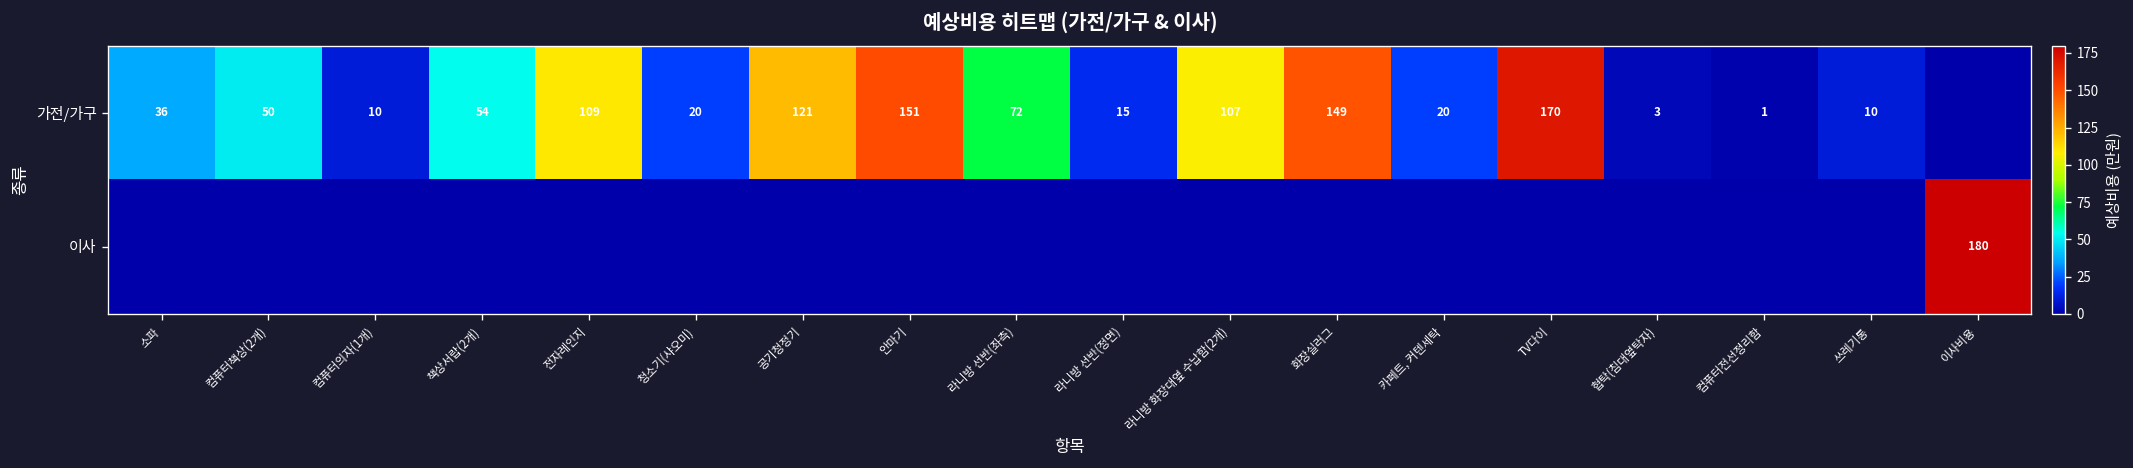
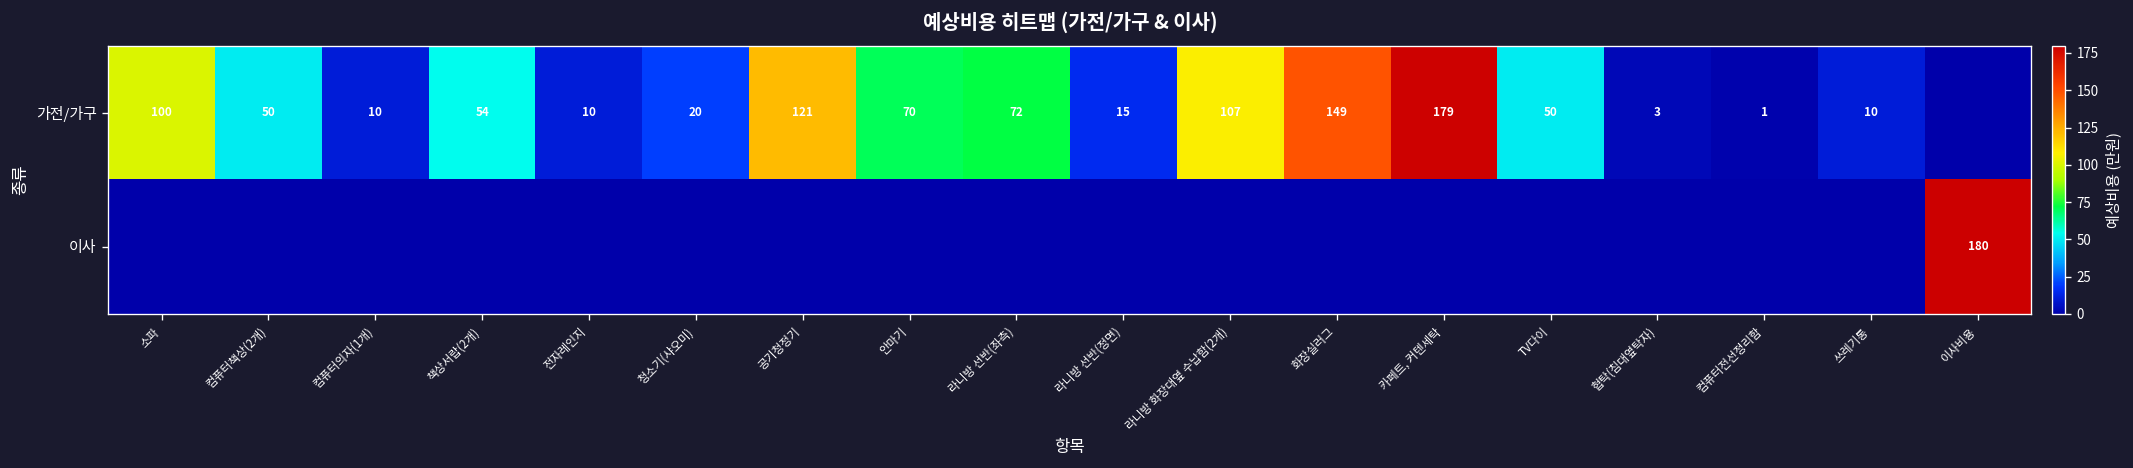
  {
    "가전/가구": {
-     "소파": 36,
+     "소파": 100,
      "컴퓨터책상(2개)": 50,
      "컴퓨터의자(1개)": 10,
      "책상서랍(2개)": 54,
-     "전자레인지": 109,
+     "전자레인지": 10,
      "청소기(샤오미)": 20,
      "공기청정기": 121,
-     "안마기": 151,
+     "안마기": 70,
      "라니방 선반(좌측)": 72,
      "라니방 선반(정면)": 15,
      "라니방 화장대옆 수납함(2개)": 107,
      "화장실러그": 149,
-     "카페트, 커텐세탁": 20,
-     "TV다이": 170,
+     "카페트, 커텐세탁": 179,
+     "TV다이": 50,
      "협탁(침대옆탁자)": 3,
      "컴퓨터전선정리함": 1,
      "쓰레기통": 10
    },
    "이사": {
      "이사비용": 180
    }
  }
